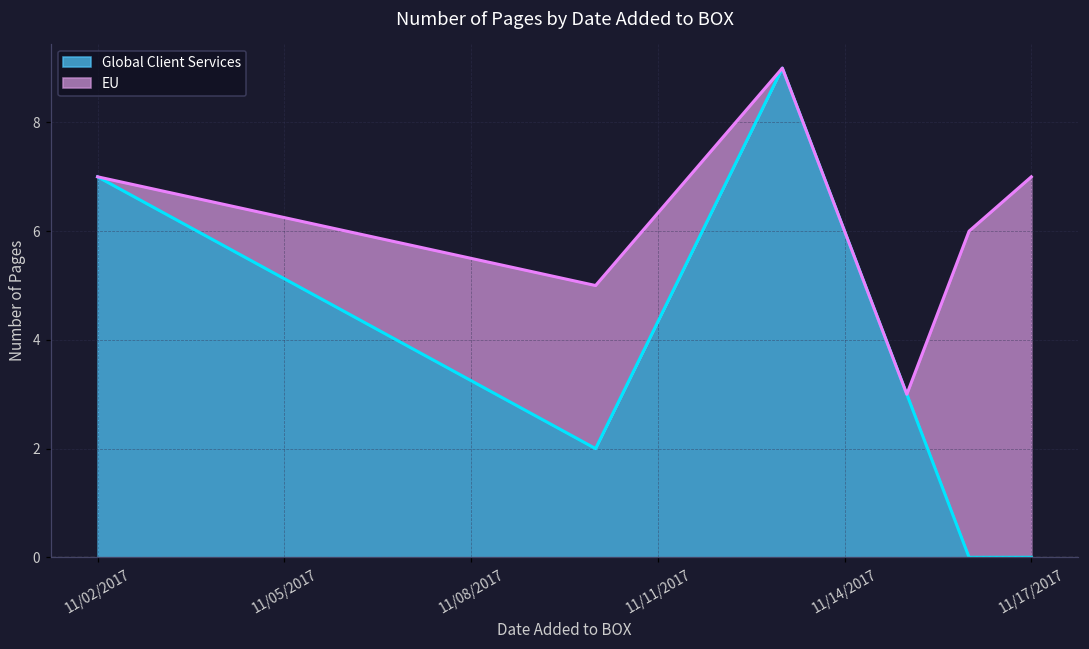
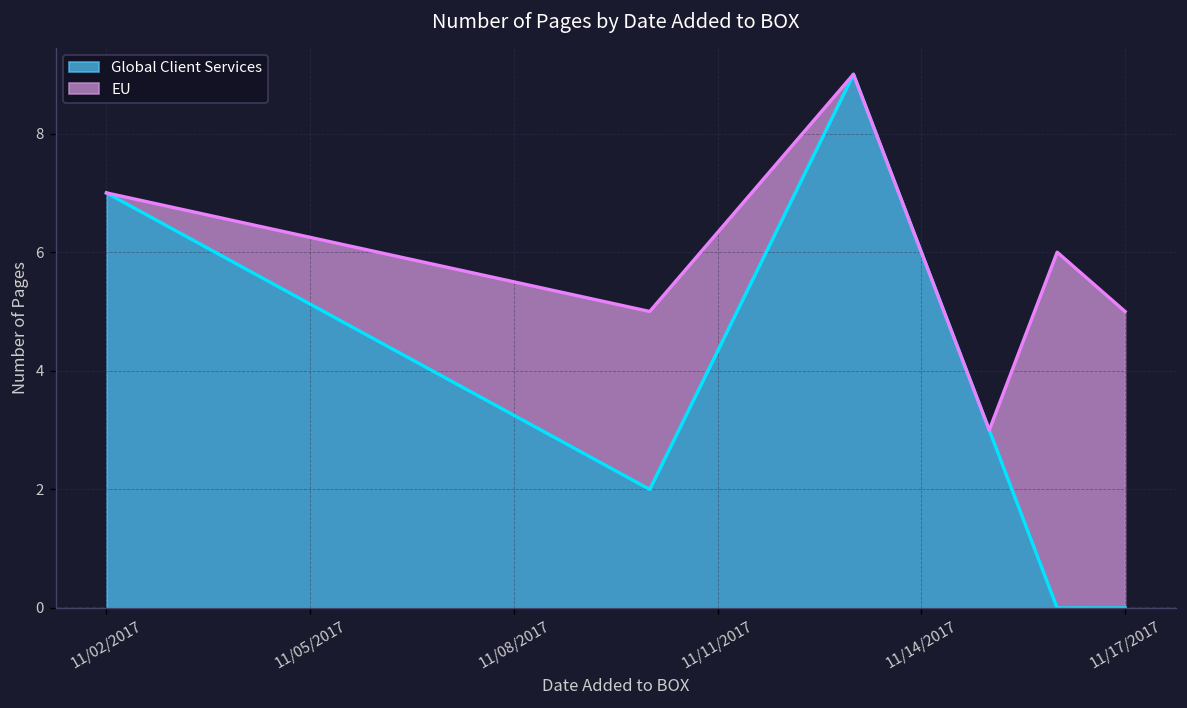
  {
    "Global Client Services": {
      "11/17/2017": 0
    },
    "EU": {
-     "11/17/2017": 7
+     "11/17/2017": 5
    }
  }
